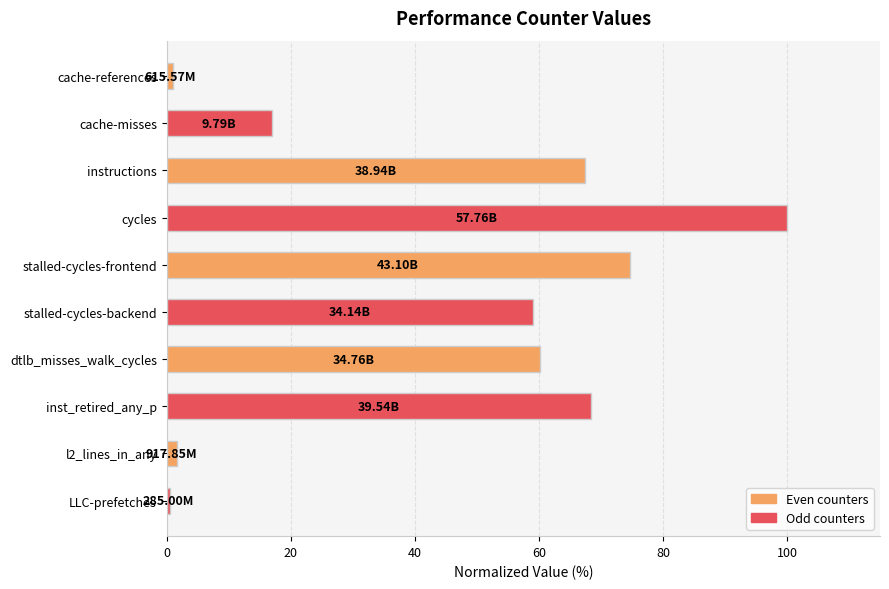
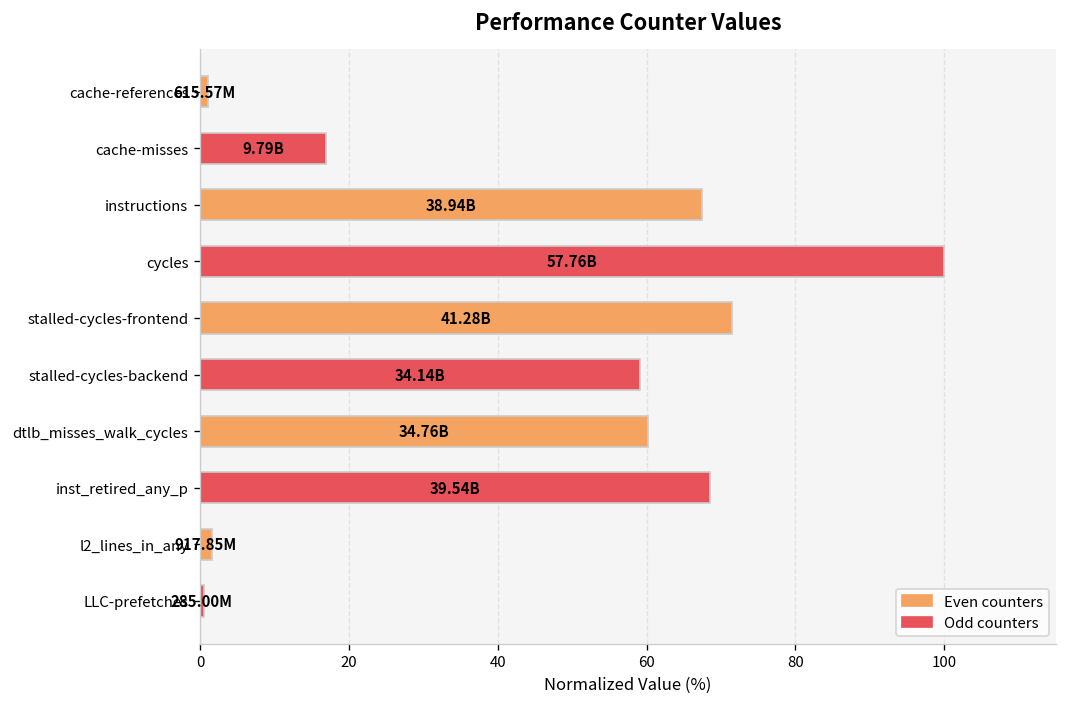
  {
-   "stalled-cycles-frontend": "43.10B"
+   "stalled-cycles-frontend": "41.28B"
  }
